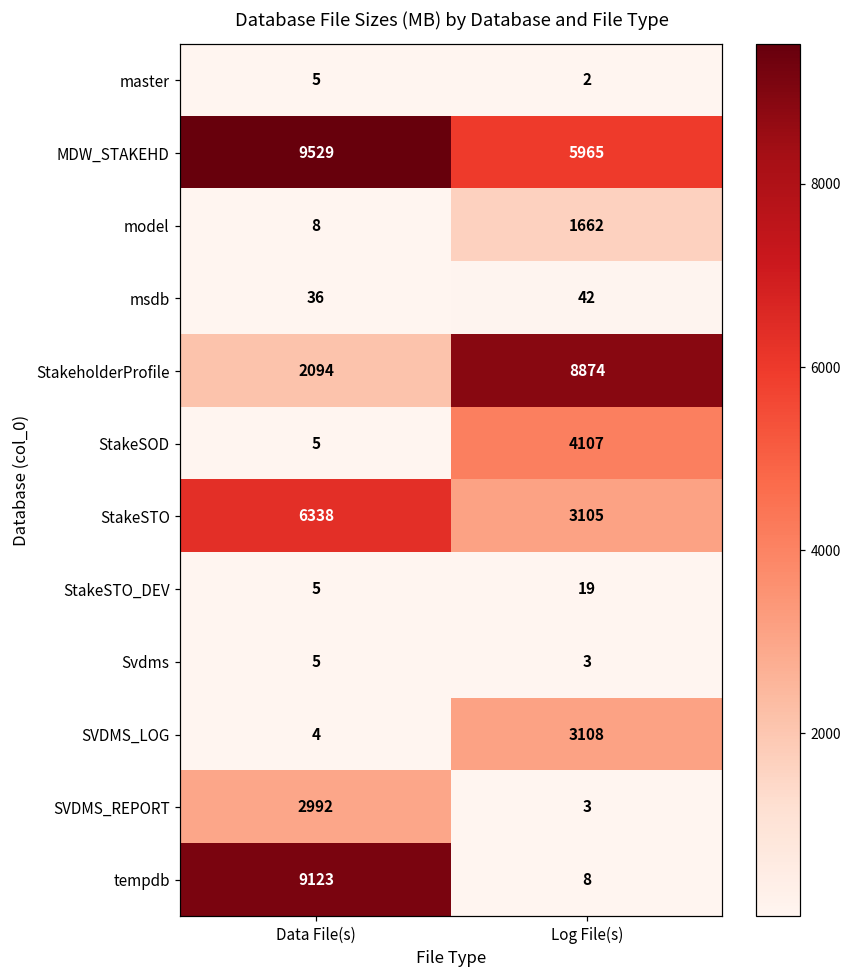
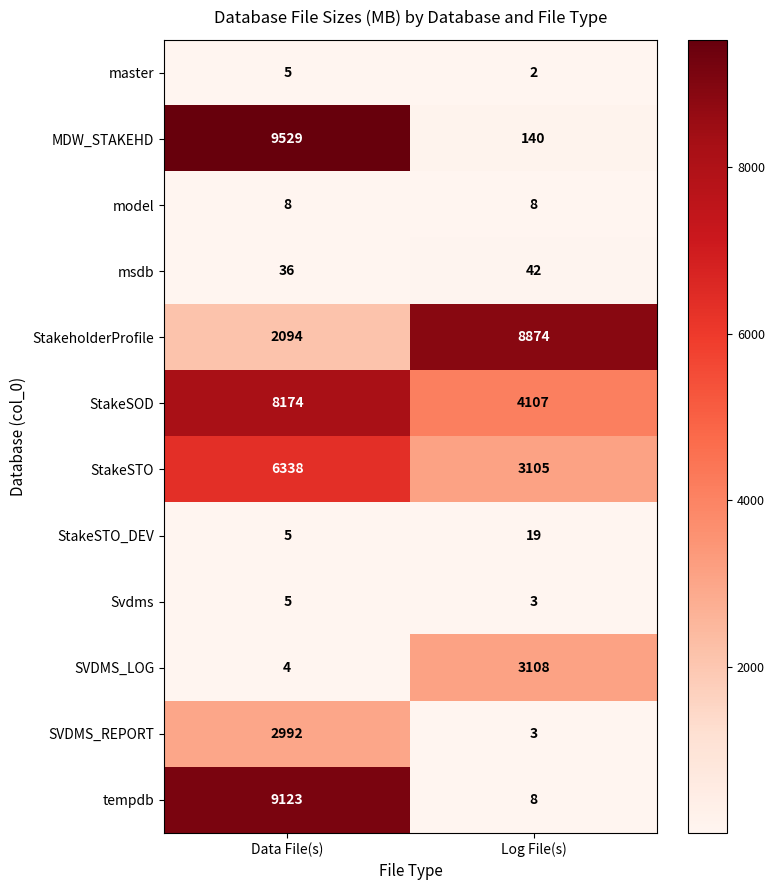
  {
    "master": {
      "Data File(s)": 5,
      "Log File(s)": 2
    },
    "MDW_STAKEHD": {
      "Data File(s)": 9529,
-     "Log File(s)": 5965
+     "Log File(s)": 140
    },
    "model": {
      "Data File(s)": 8,
-     "Log File(s)": 1662
+     "Log File(s)": 8
    },
    "msdb": {
      "Data File(s)": 36,
      "Log File(s)": 42
    },
    "StakeholderProfile": {
      "Data File(s)": 2094,
      "Log File(s)": 8874
    },
    "StakeSOD": {
-     "Data File(s)": 5,
+     "Data File(s)": 8174,
      "Log File(s)": 4107
    },
    "StakeSTO": {
      "Data File(s)": 6338,
      "Log File(s)": 3105
    },
    "StakeSTO_DEV": {
      "Data File(s)": 5,
      "Log File(s)": 19
    },
    "Svdms": {
      "Data File(s)": 5,
      "Log File(s)": 3
    },
    "SVDMS_LOG": {
      "Data File(s)": 4,
      "Log File(s)": 3108
    },
    "SVDMS_REPORT": {
      "Data File(s)": 2992,
      "Log File(s)": 3
    },
    "tempdb": {
      "Data File(s)": 9123,
      "Log File(s)": 8
    }
  }
